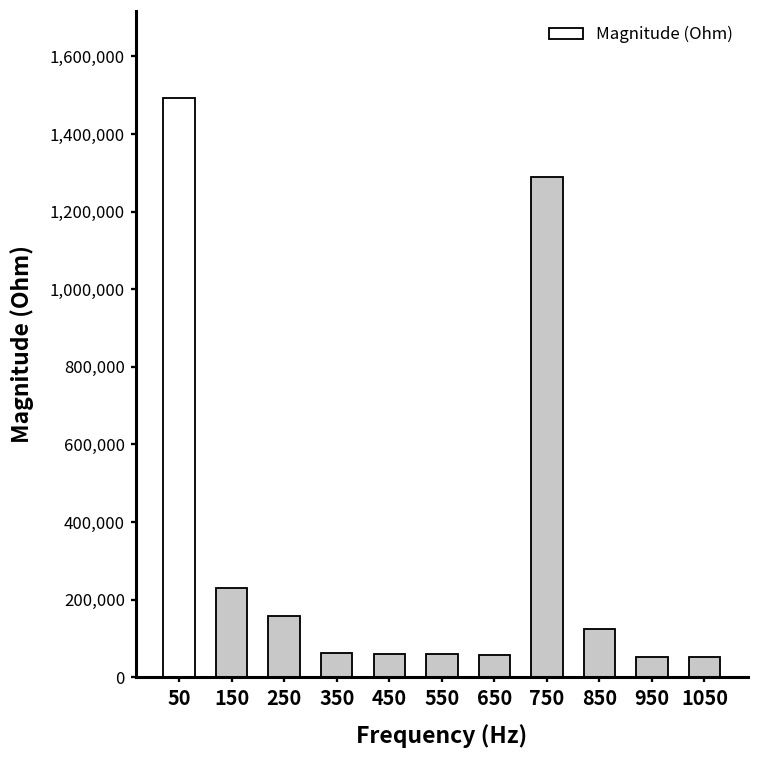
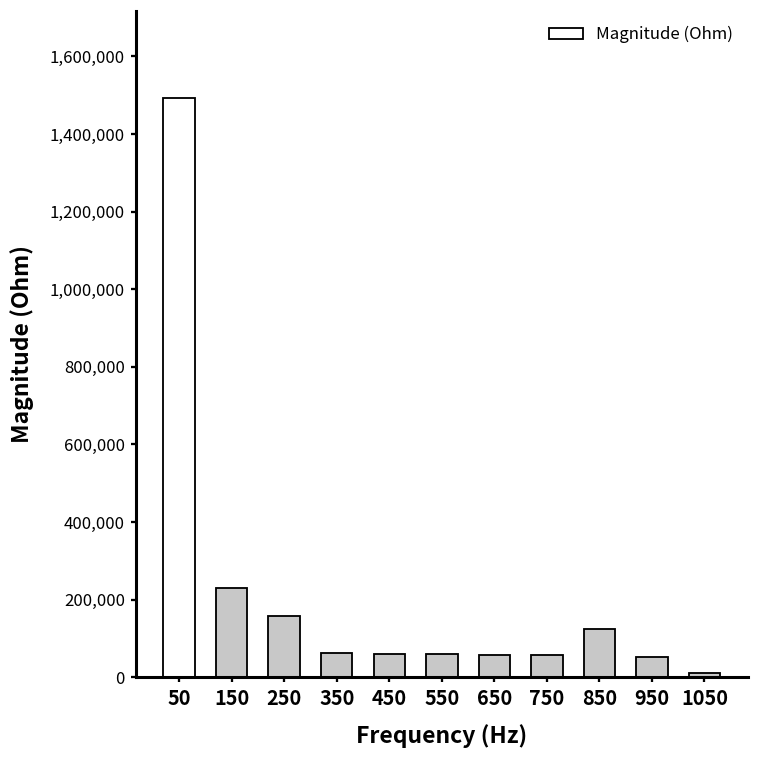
  {
    "50": "1,490,000",
    "150": "230,000",
    "250": "160,000",
    "350": "60,000",
    "450": "60,000",
    "550": "60,000",
    "650": "60,000",
-   "750": "1,290,000",
+   "750": "60,000",
    "850": "130,000",
    "950": "50,000",
-   "1050": "50,000"
+   "1050": "10,000"
  }
